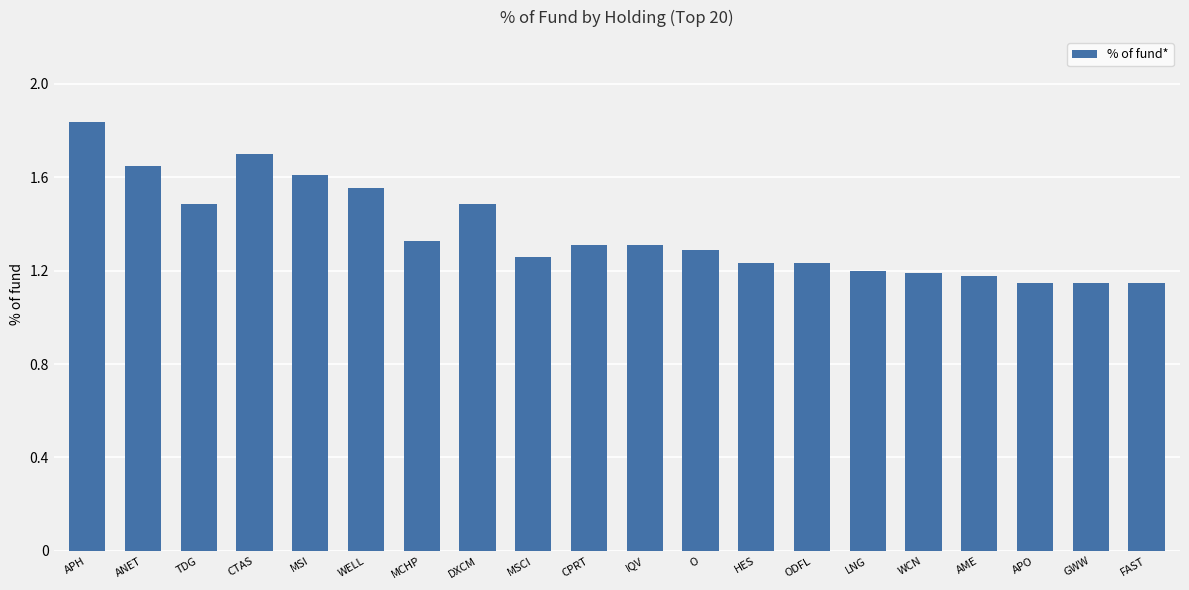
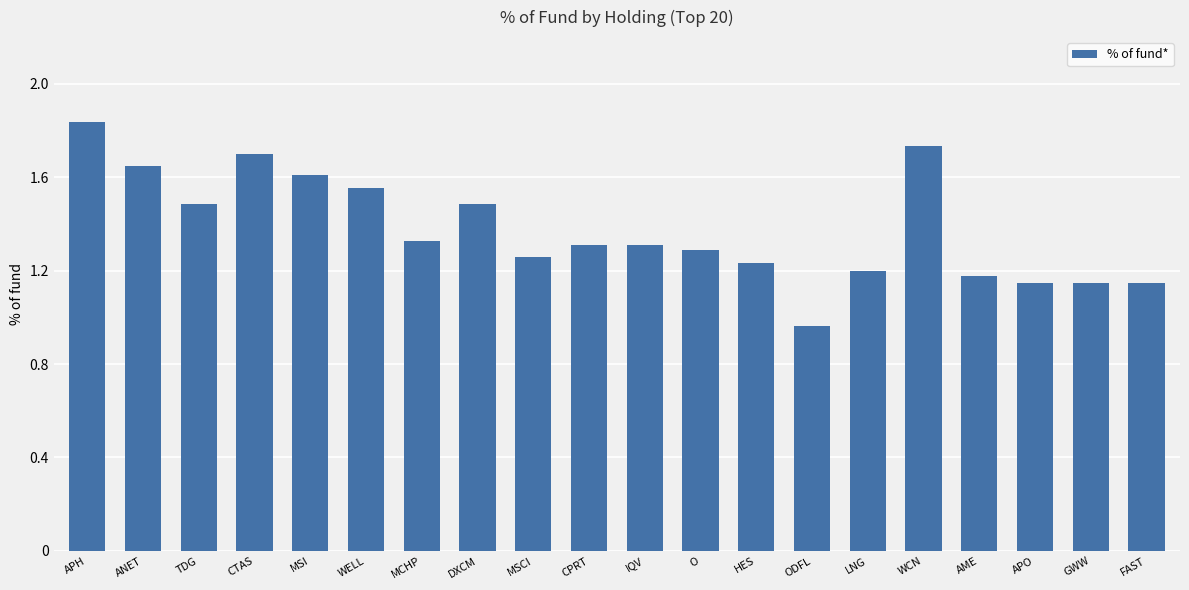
  {
    "APH": 1.84,
    "ANET": 1.65,
    "TDG": 1.48,
    "CTAS": 1.70,
    "MSI": 1.61,
    "WELL": 1.55,
    "MCHP": 1.33,
    "DXCM": 1.48,
    "MSCI": 1.26,
    "CPRT": 1.31,
    "IQV": 1.31,
    "O": 1.29,
    "HES": 1.23,
-   "ODFL": 1.23,
+   "ODFL": 0.96,
    "LNG": 1.20,
-   "WCN": 1.19,
+   "WCN": 1.73,
    "AME": 1.18,
    "APO": 1.15,
    "GWW": 1.15,
    "FAST": 1.15
  }
